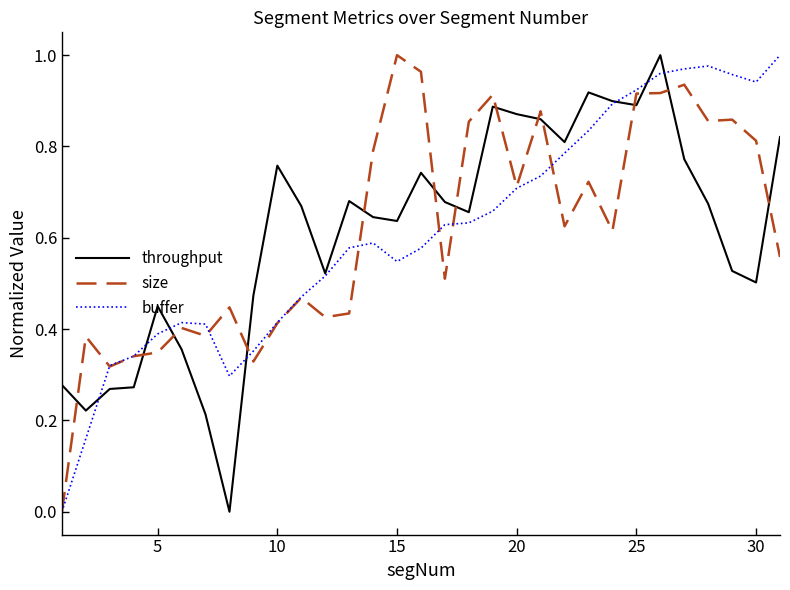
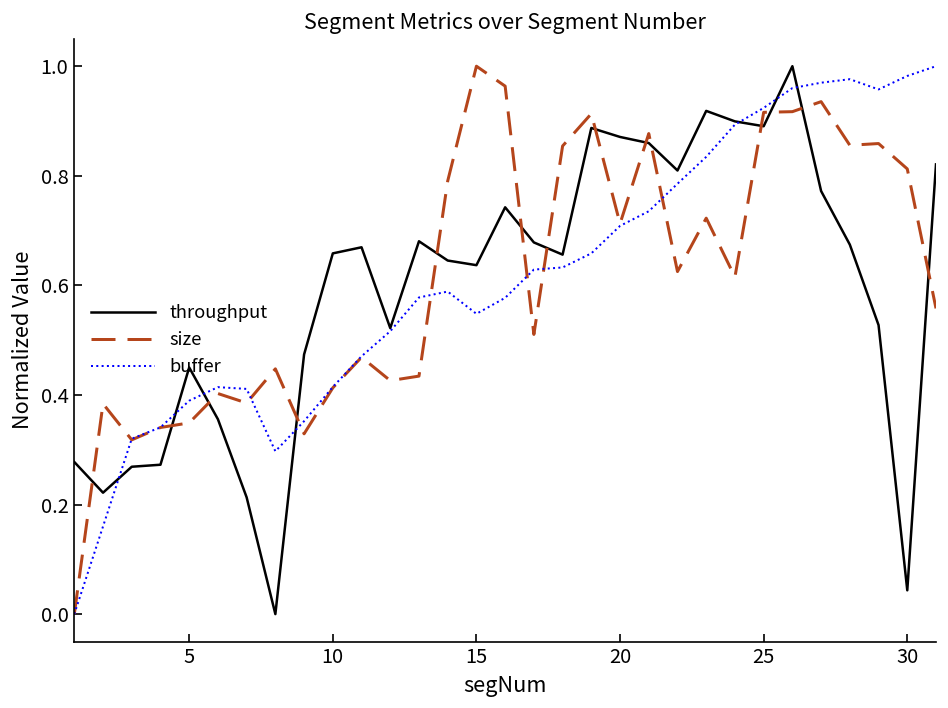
  {
    "throughput": {
      "5": 0.45,
-     "10": 0.76,
+     "10": 0.66,
      "15": 0.64,
      "20": 0.87,
      "25": 0.89,
-     "30": 0.50
+     "30": 0.04
    },
    "size": {
      "5": 0.35,
      "15": 1.00,
      "25": 0.92,
      "30": 0.81
    },
    "buffer": {
      "5": 0.39,
      "15": 0.55,
      "25": 0.92,
-     "30": 0.94
+     "30": 0.98
    }
  }
